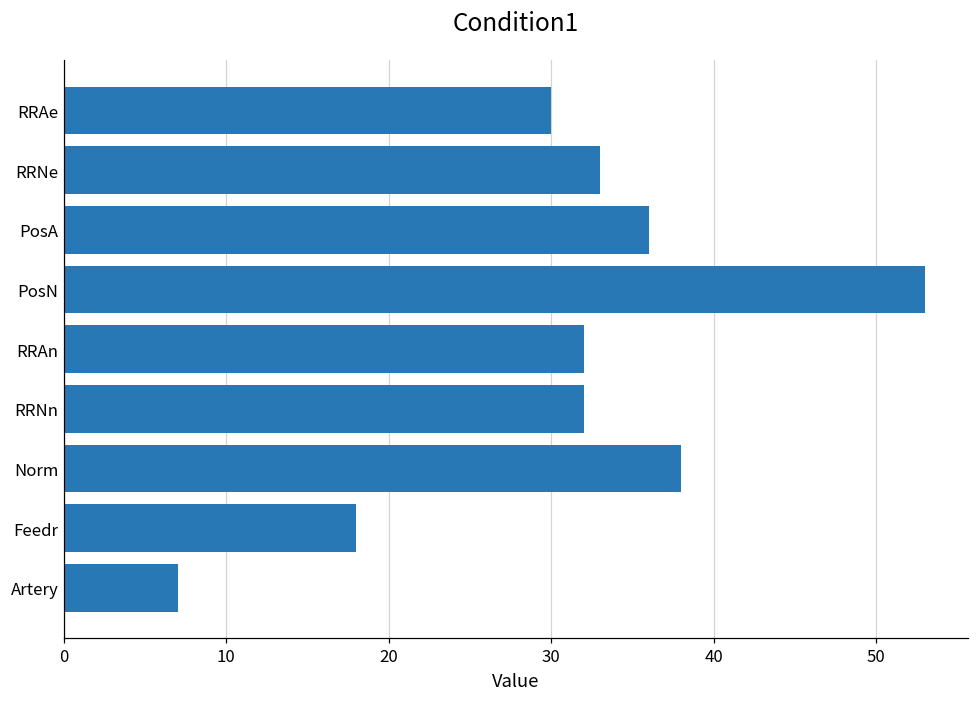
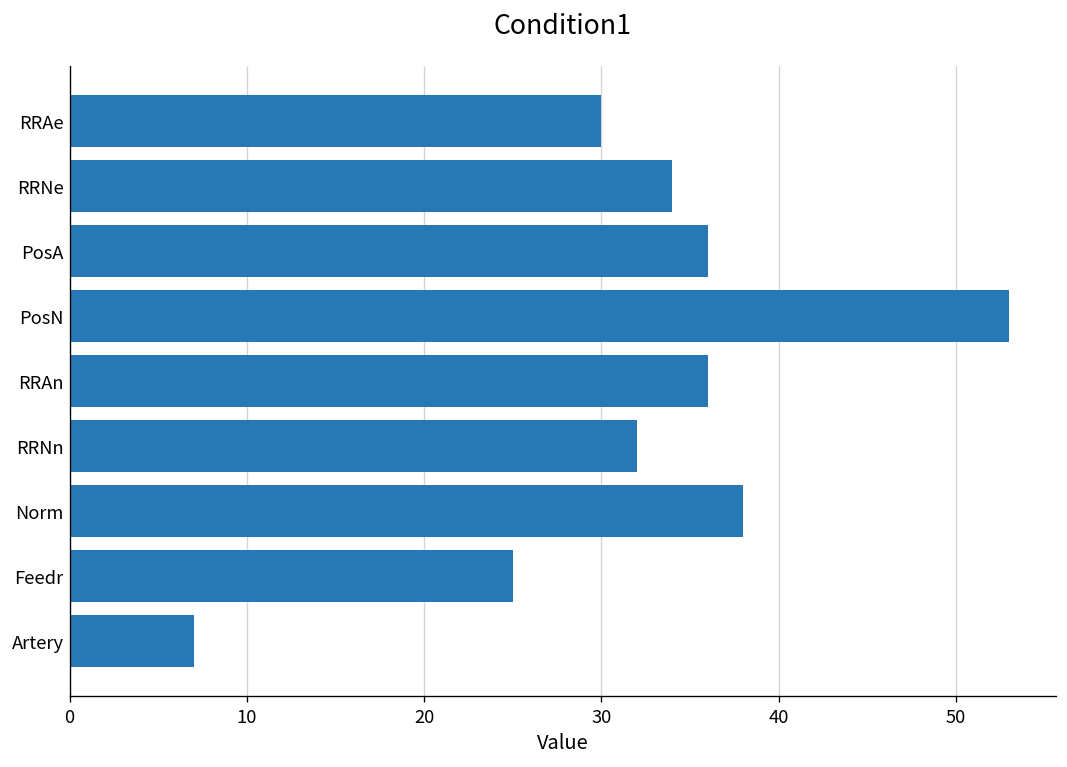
  {
    "RRAe": 30,
-   "RRNe": 33,
+   "RRNe": 34,
    "PosA": 36,
    "PosN": 53,
-   "RRAn": 32,
+   "RRAn": 36,
    "RRNn": 32,
    "Norm": 38,
-   "Feedr": 18,
+   "Feedr": 25,
    "Artery": 7
  }
